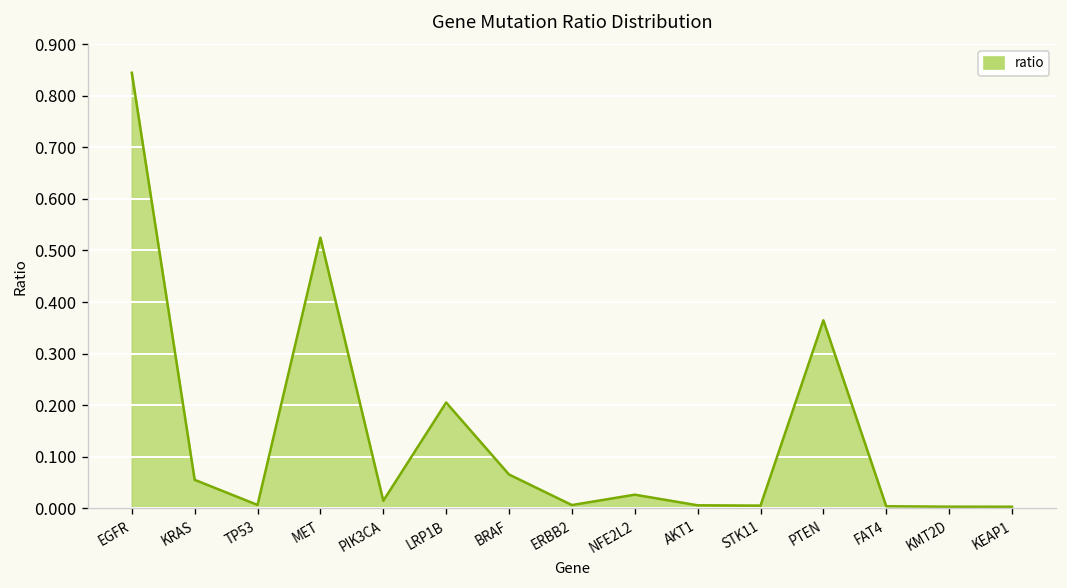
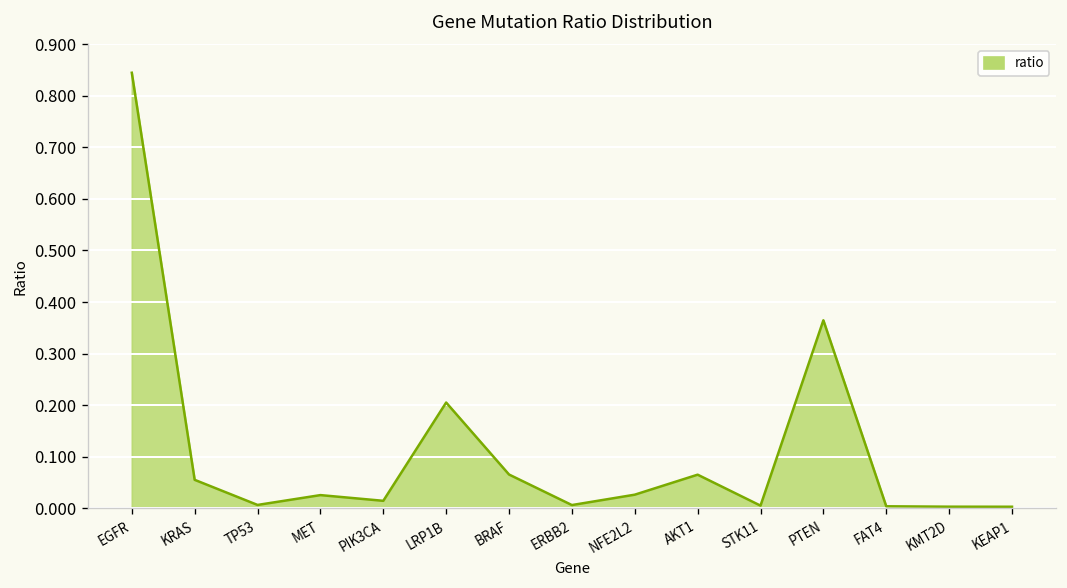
  {
    "EGFR": 0.84,
    "KRAS": 0.06,
    "TP53": 0.01,
-   "MET": 0.52,
+   "MET": 0.03,
    "PIK3CA": 0.01,
    "LRP1B": 0.20,
    "BRAF": 0.07,
    "ERBB2": 0.01,
    "NFE2L2": 0.03,
-   "AKT1": 0.01,
+   "AKT1": 0.07,
    "STK11": 0.00,
    "PTEN": 0.36,
    "FAT4": 0.00,
    "KMT2D": 0.00,
    "KEAP1": 0.00
  }
